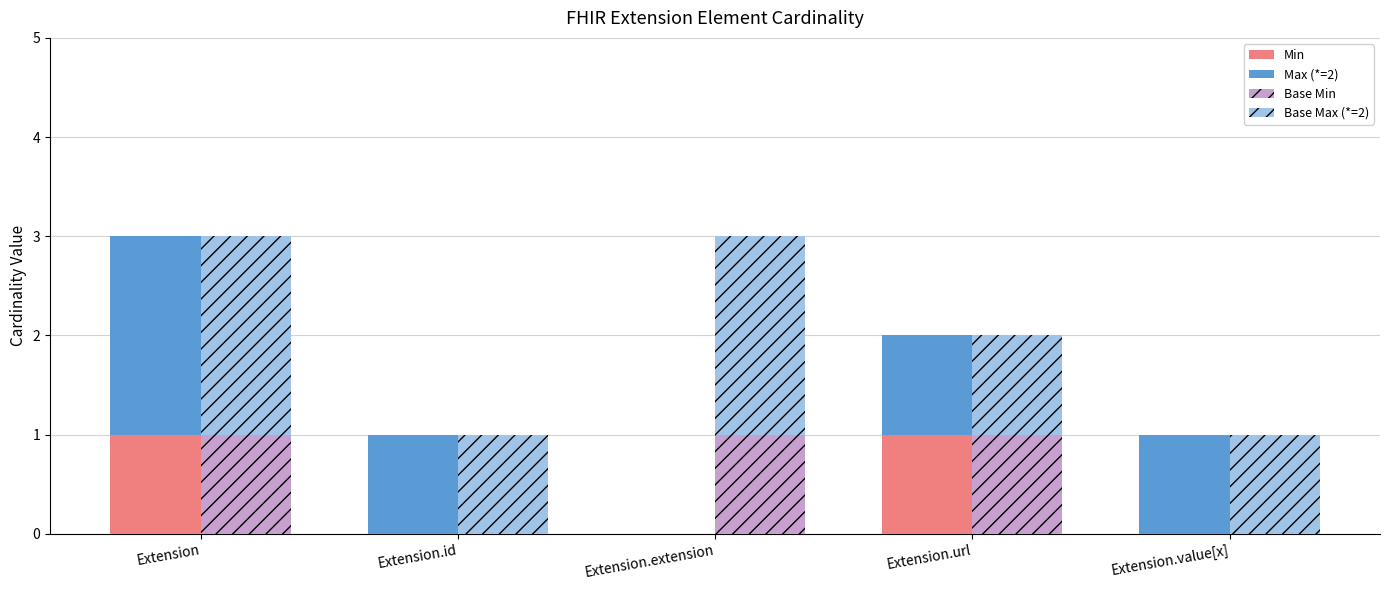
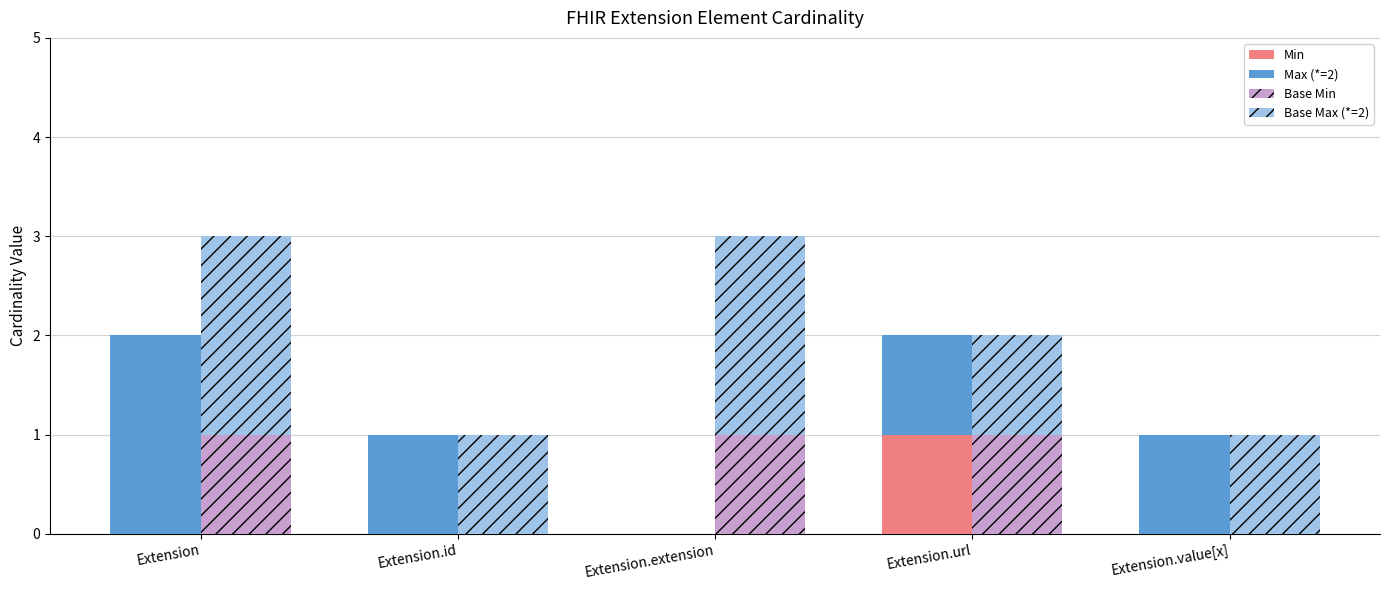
  {
    "Min": {
-     "Extension": 1,
+     "Extension": 0,
      "Extension.id": 0,
      "Extension.extension": 0,
      "Extension.url": 1,
      "Extension.value[x]": 0
    },
    "Max (*=2)": {
      "Extension": 2,
      "Extension.id": 1,
      "Extension.extension": 0,
      "Extension.url": 1,
      "Extension.value[x]": 1
    }
  }
